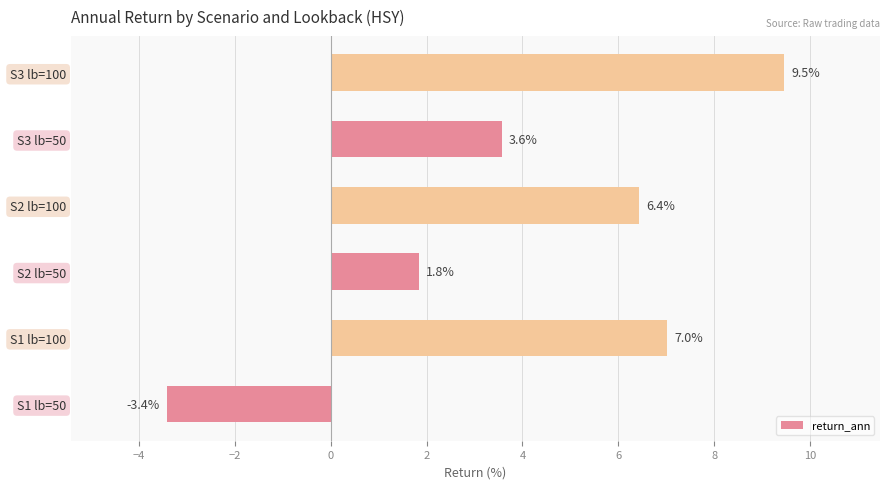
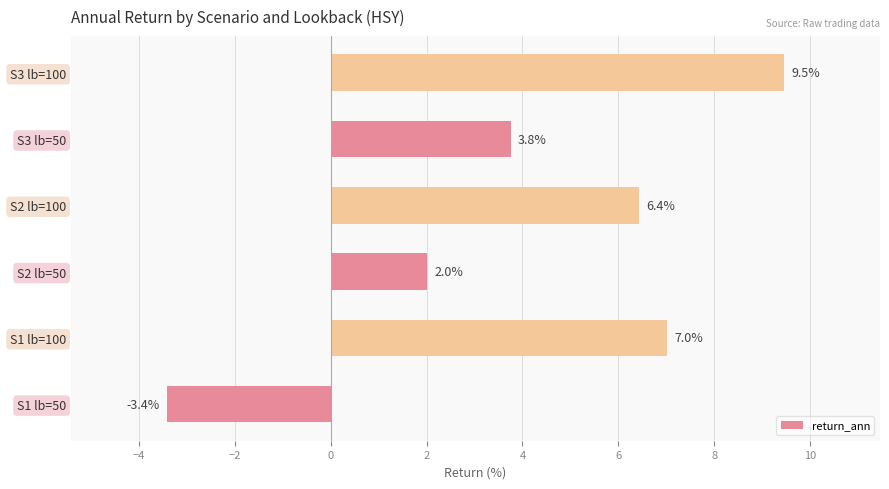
  {
    "S3 lb=100": "9.5%",
-   "S3 lb=50": "3.6%",
+   "S3 lb=50": "3.8%",
    "S2 lb=100": "6.4%",
-   "S2 lb=50": "1.8%",
+   "S2 lb=50": "2.0%",
    "S1 lb=100": "7.0%",
    "S1 lb=50": "-3.4%"
  }
